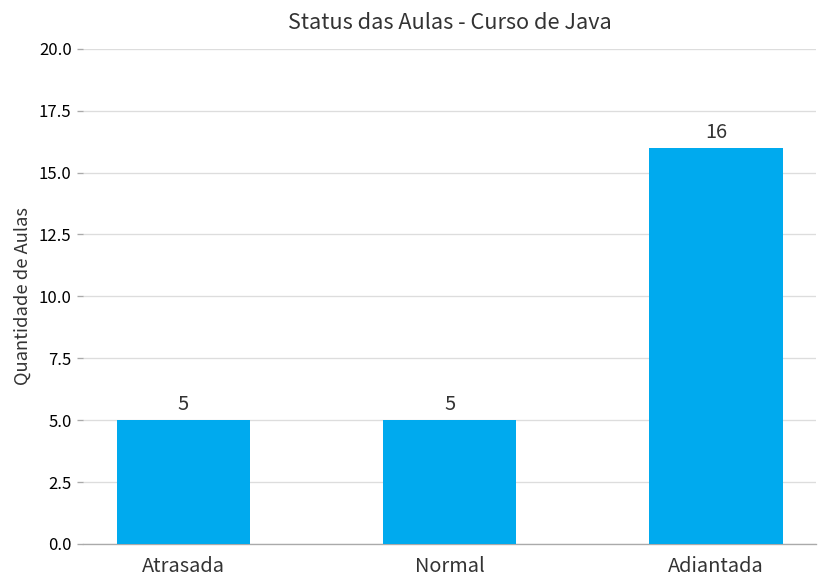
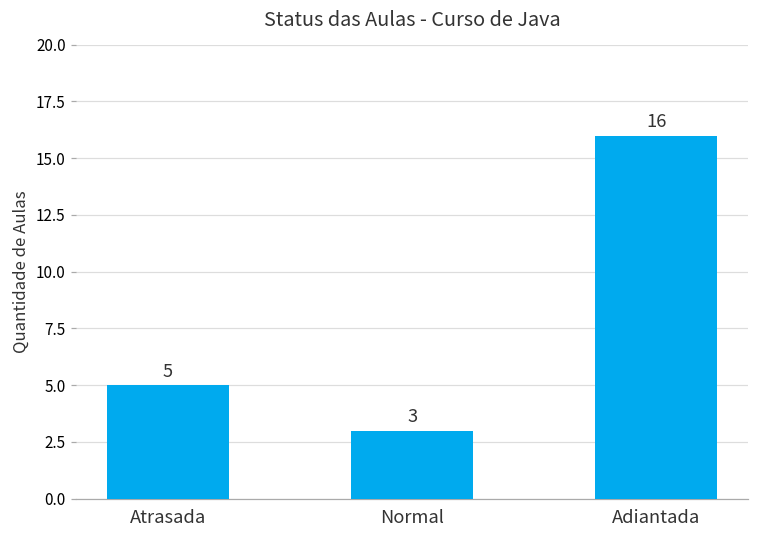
  {
    "Atrasada": 5,
-   "Normal": 5,
+   "Normal": 3,
    "Adiantada": 16
  }
